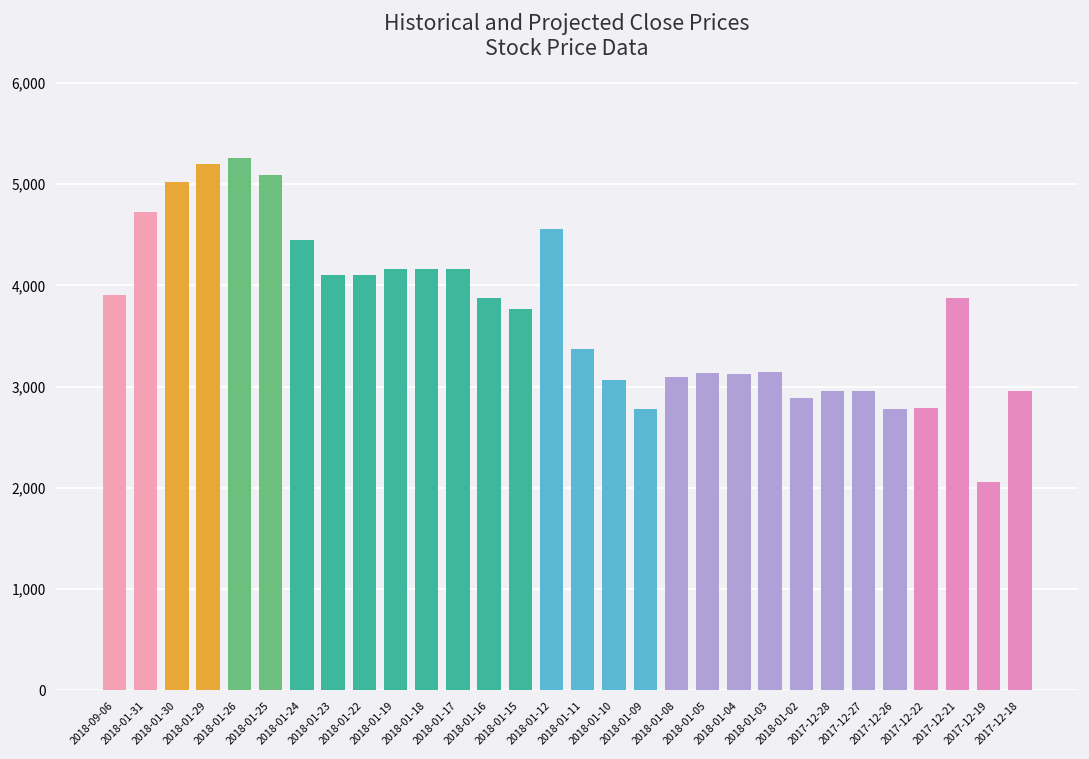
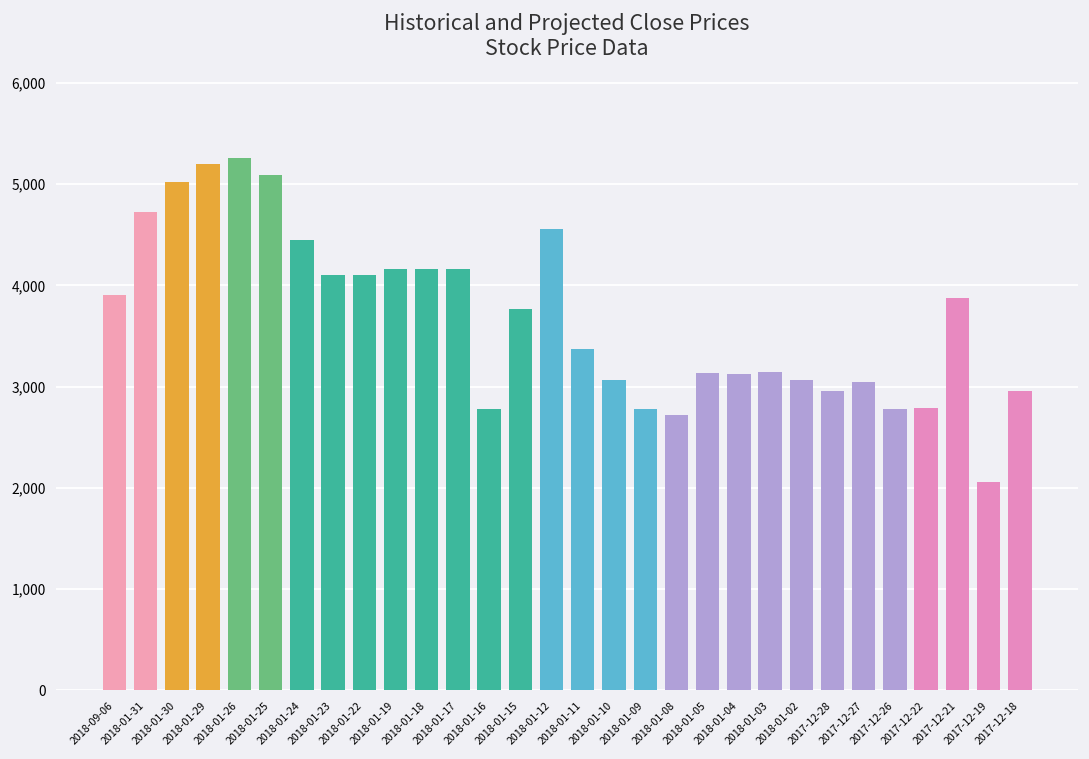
  {
    "2018-09-06": "3,900",
    "2018-01-31": "4,700",
    "2018-01-30": "5,000",
    "2018-01-29": "5,200",
    "2018-01-26": "5,300",
    "2018-01-25": "5,100",
    "2018-01-24": "4,500",
    "2018-01-23": "4,100",
    "2018-01-22": "4,100",
    "2018-01-19": "4,200",
    "2018-01-18": "4,200",
    "2018-01-17": "4,200",
-   "2018-01-16": "3,900",
+   "2018-01-16": "2,800",
    "2018-01-15": "3,800",
    "2018-01-12": "4,600",
    "2018-01-11": "3,400",
    "2018-01-10": "3,100",
    "2018-01-09": "2,800",
-   "2018-01-08": "3,100",
+   "2018-01-08": "2,700",
    "2018-01-05": "3,100",
    "2018-01-04": "3,100",
    "2018-01-03": "3,100",
-   "2018-01-02": "2,900",
+   "2018-01-02": "3,100",
    "2017-12-28": "3,000",
-   "2017-12-27": "2,960",
+   "2017-12-27": "3,040",
    "2017-12-26": "2,800",
    "2017-12-22": "2,800",
    "2017-12-21": "3,900",
    "2017-12-19": "2,100",
    "2017-12-18": "3,000"
  }
